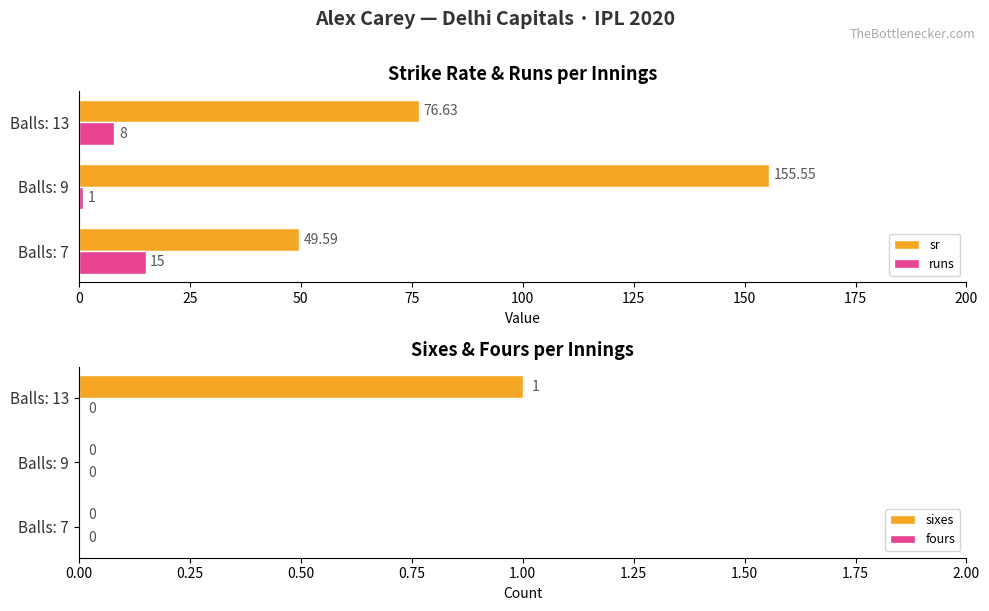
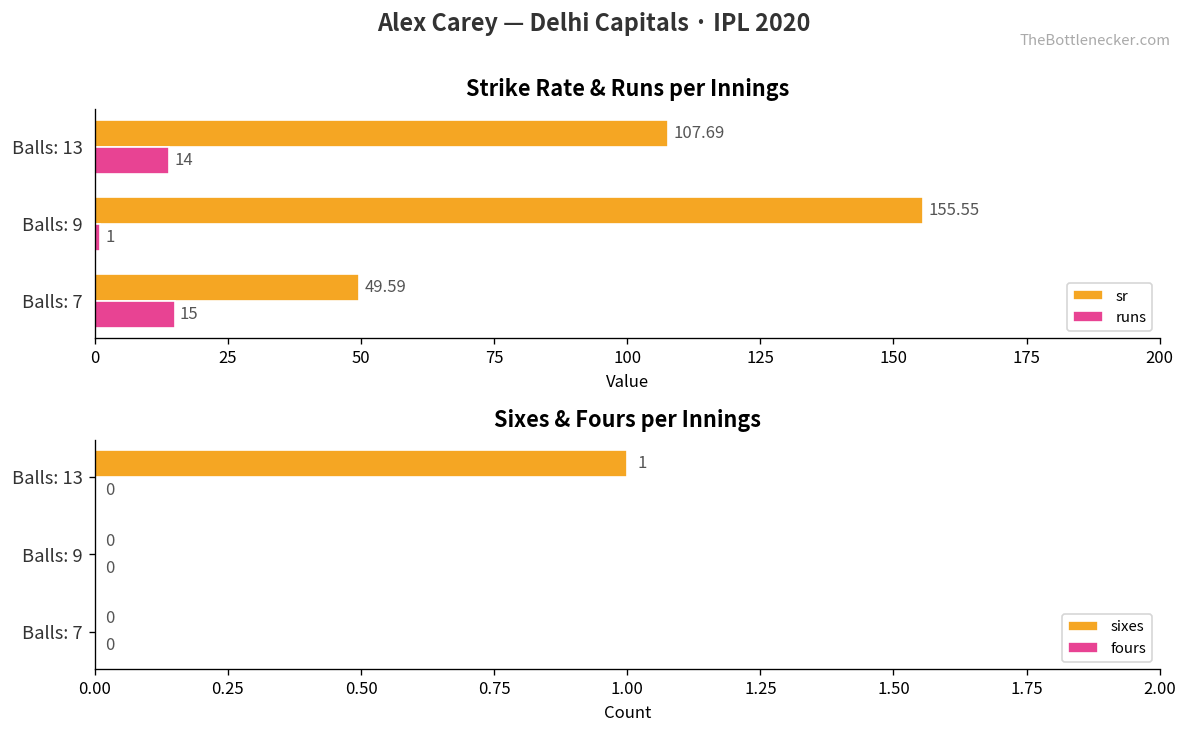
  {
    "Strike Rate & Runs per Innings": {
      "sr": {
-       "Balls: 13": 76.63,
+       "Balls: 13": 107.69,
        "Balls: 9": 155.55,
        "Balls: 7": 49.59
      },
      "runs": {
-       "Balls: 13": 8,
+       "Balls: 13": 14,
        "Balls: 9": 1,
        "Balls: 7": 15
      }
    },
    "Sixes & Fours per Innings": {
      "sixes": {
        "Balls: 13": 1,
        "Balls: 9": 0,
        "Balls: 7": 0
      },
      "fours": {
        "Balls: 13": 0,
        "Balls: 9": 0,
        "Balls: 7": 0
      }
    }
  }
